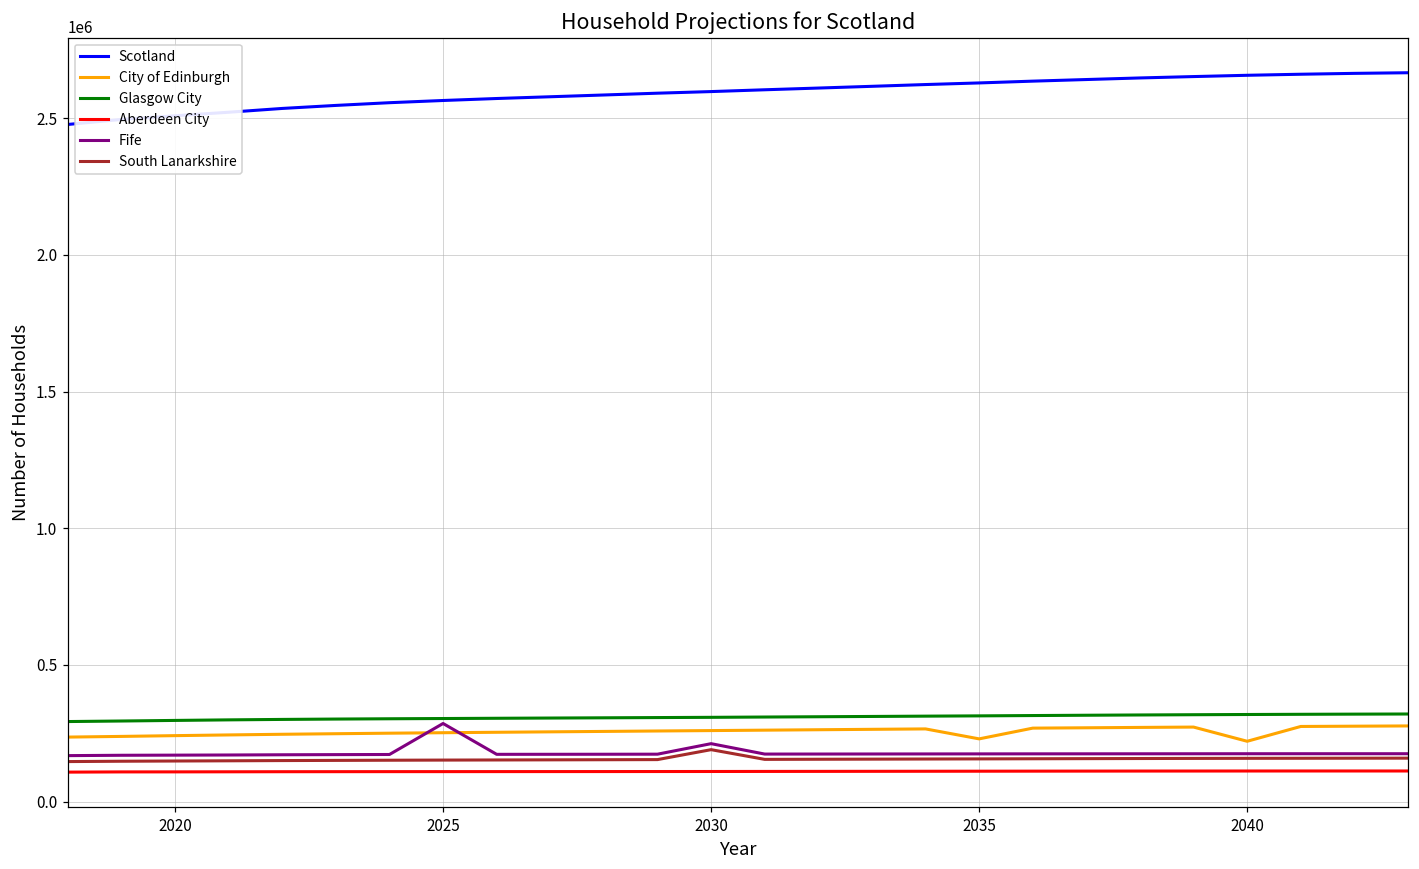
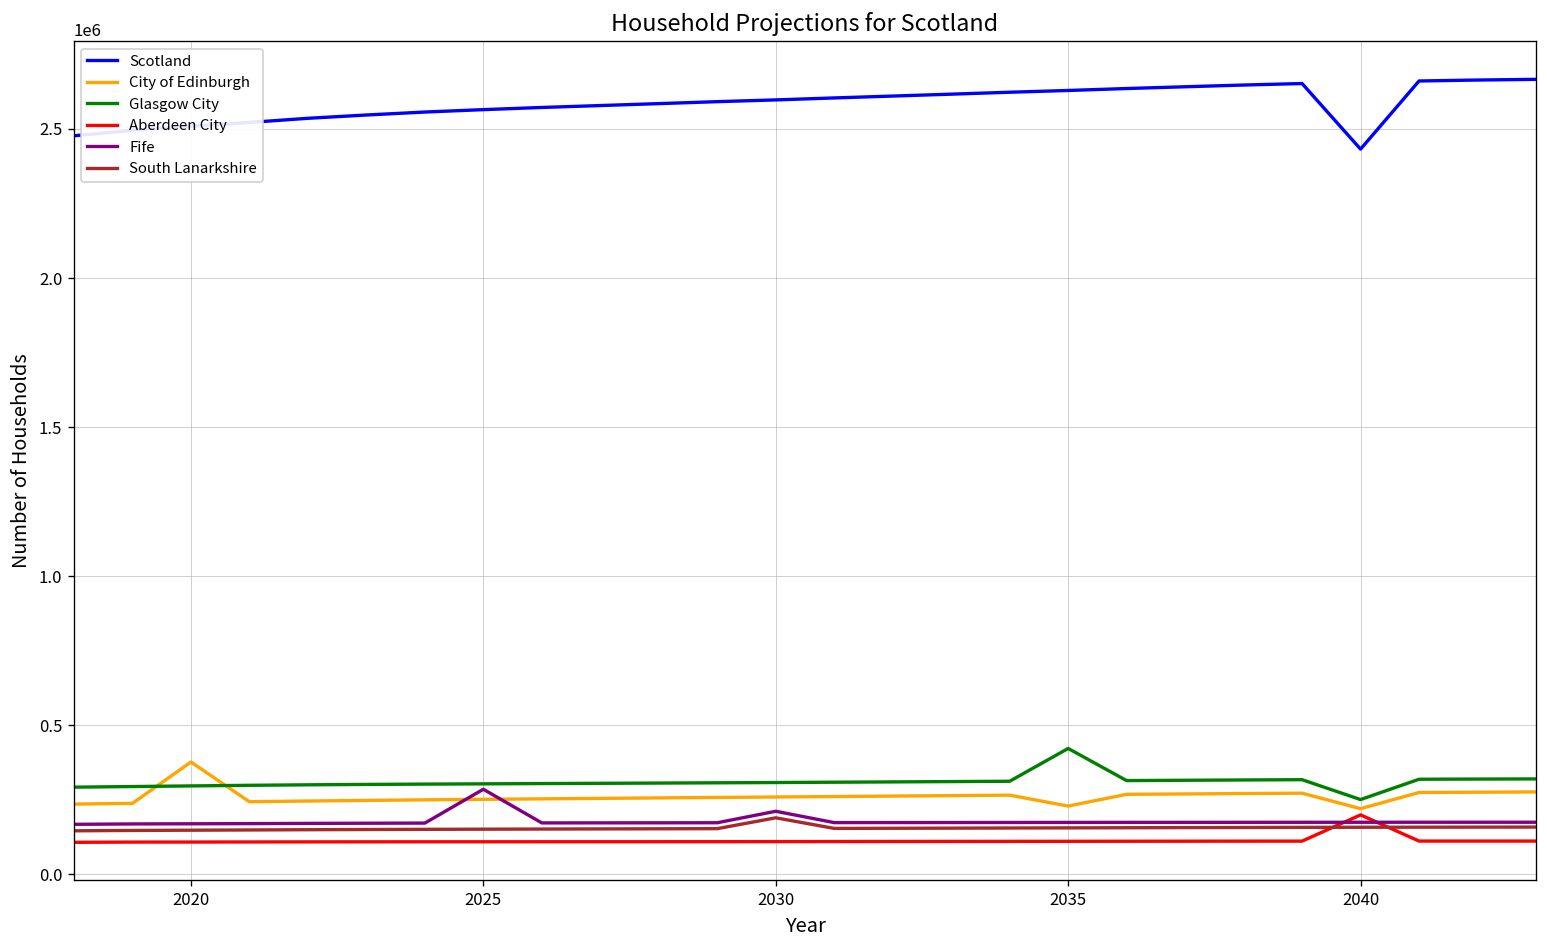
  {
    "Scotland": {
      "2025": 2560000,
      "2030": 2600000,
      "2035": 2630000,
-     "2040": 2660000
+     "2040": 2430000
    },
    "City of Edinburgh": {
-     "2020": 240000,
+     "2020": 380000,
      "2025": 250000,
      "2030": 260000,
      "2035": 230000,
      "2040": 220000
    },
    "Glasgow City": {
      "2020": 300000,
      "2025": 300000,
      "2030": 310000,
-     "2035": 310000,
-     "2040": 320000
+     "2035": 420000,
+     "2040": 250000
    },
    "Aberdeen City": {
      "2020": 110000,
      "2025": 110000,
      "2030": 110000,
      "2035": 110000,
-     "2040": 110000
+     "2040": 200000
    },
    "Fife": {
      "2020": 170000,
      "2025": 290000,
      "2030": 210000,
      "2035": 170000,
      "2040": 170000
    },
    "South Lanarkshire": {
      "2020": 150000,
      "2025": 150000,
      "2030": 190000,
      "2035": 160000,
      "2040": 160000
    }
  }
